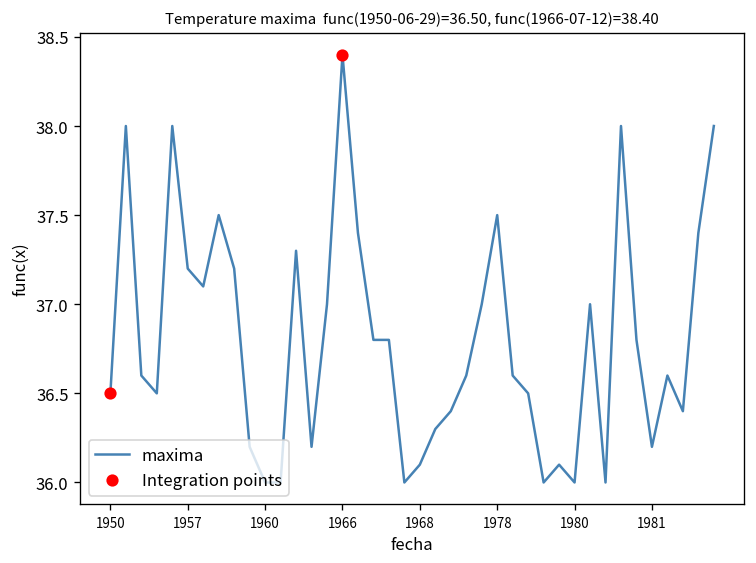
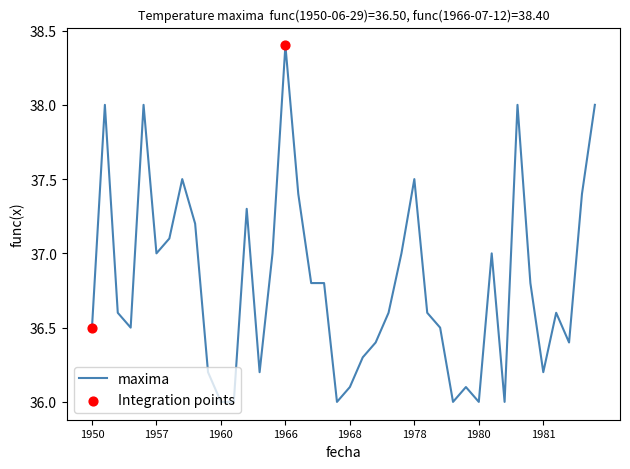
  {
    "maxima": {
-     "1957": 37.2,
+     "1957": 37.0,
      "1968": 36.1,
      "1978": 37.5,
      "1980": 36.0,
      "1981": 36.2
    }
  }
